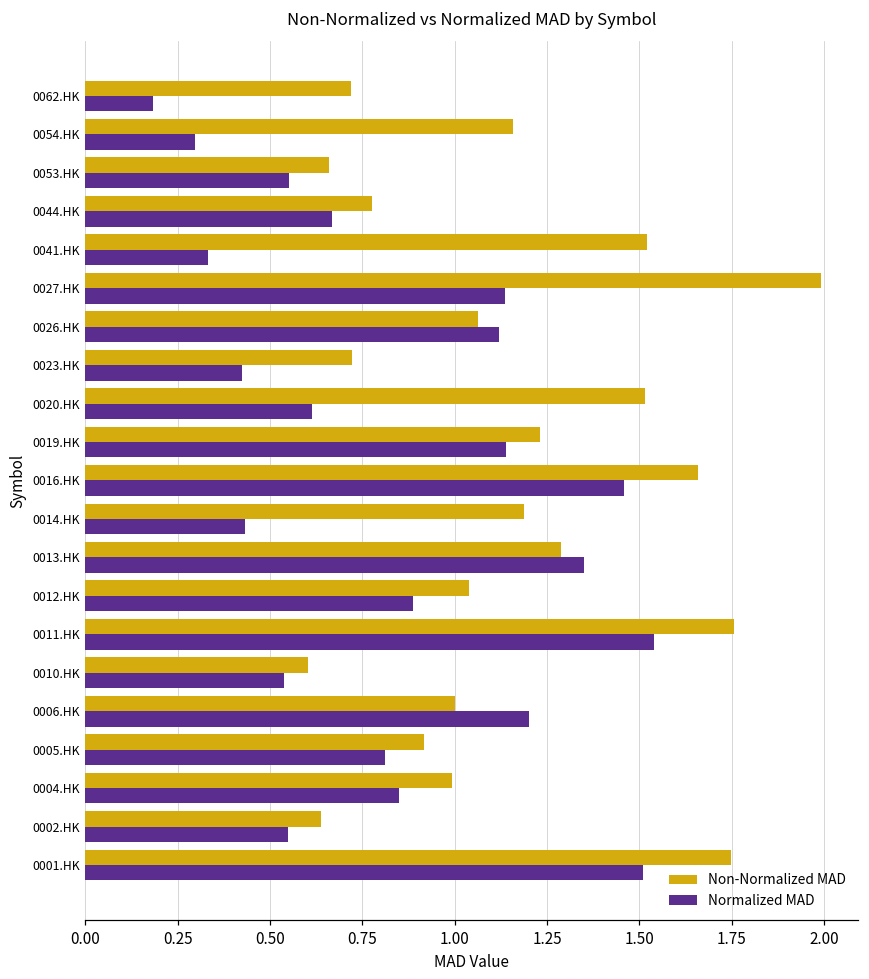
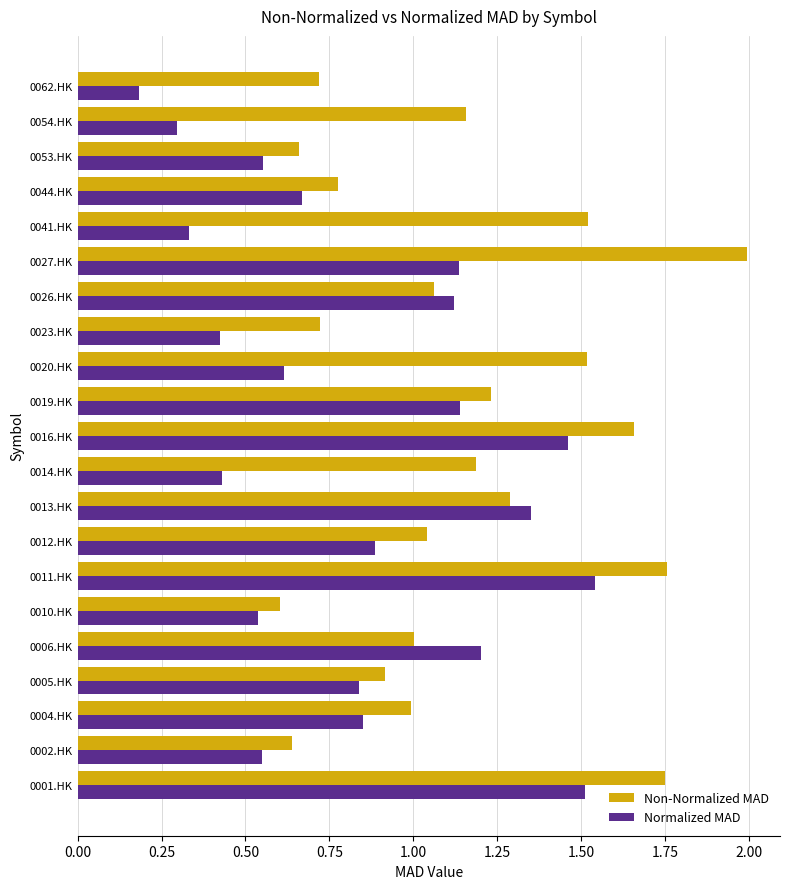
  {
    "Non-Normalized MAD": {
      "0062.HK": 0.72,
      "0054.HK": 1.16,
      "0053.HK": 0.66,
      "0044.HK": 0.78,
      "0041.HK": 1.52,
      "0027.HK": 1.99,
      "0026.HK": 1.06,
      "0023.HK": 0.72,
      "0020.HK": 1.52,
      "0019.HK": 1.23,
      "0016.HK": 1.66,
      "0014.HK": 1.19,
      "0013.HK": 1.29,
      "0012.HK": 1.04,
      "0011.HK": 1.76,
      "0010.HK": 0.60,
      "0006.HK": 1.00,
      "0005.HK": 0.92,
      "0004.HK": 0.99,
      "0002.HK": 0.64,
      "0001.HK": 1.75
    },
    "Normalized MAD": {
      "0062.HK": 0.18,
      "0054.HK": 0.30,
      "0053.HK": 0.55,
      "0044.HK": 0.67,
      "0041.HK": 0.33,
      "0027.HK": 1.14,
      "0026.HK": 1.12,
      "0023.HK": 0.42,
      "0020.HK": 0.61,
      "0019.HK": 1.14,
      "0016.HK": 1.46,
      "0014.HK": 0.43,
      "0013.HK": 1.35,
      "0012.HK": 0.89,
      "0011.HK": 1.54,
      "0010.HK": 0.54,
      "0006.HK": 1.20,
-     "0005.HK": 0.81,
+     "0005.HK": 0.84,
      "0004.HK": 0.85,
      "0002.HK": 0.55,
      "0001.HK": 1.51
    }
  }
